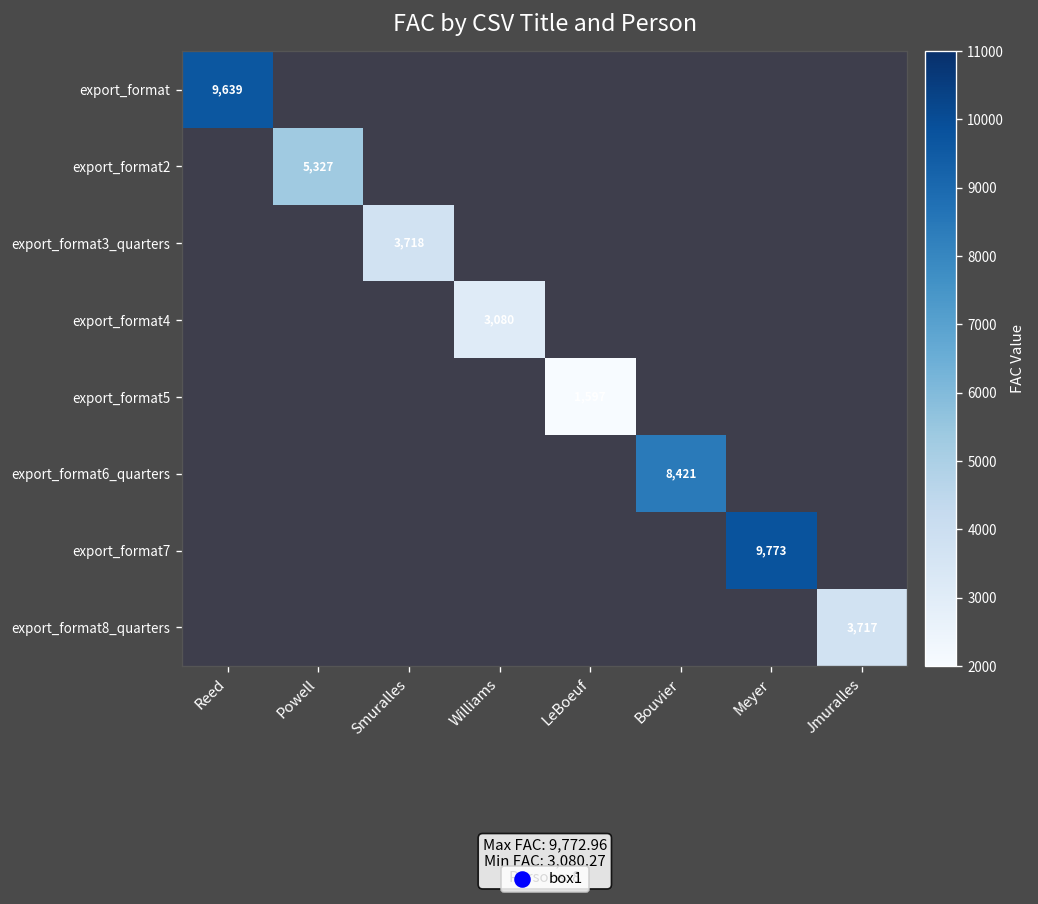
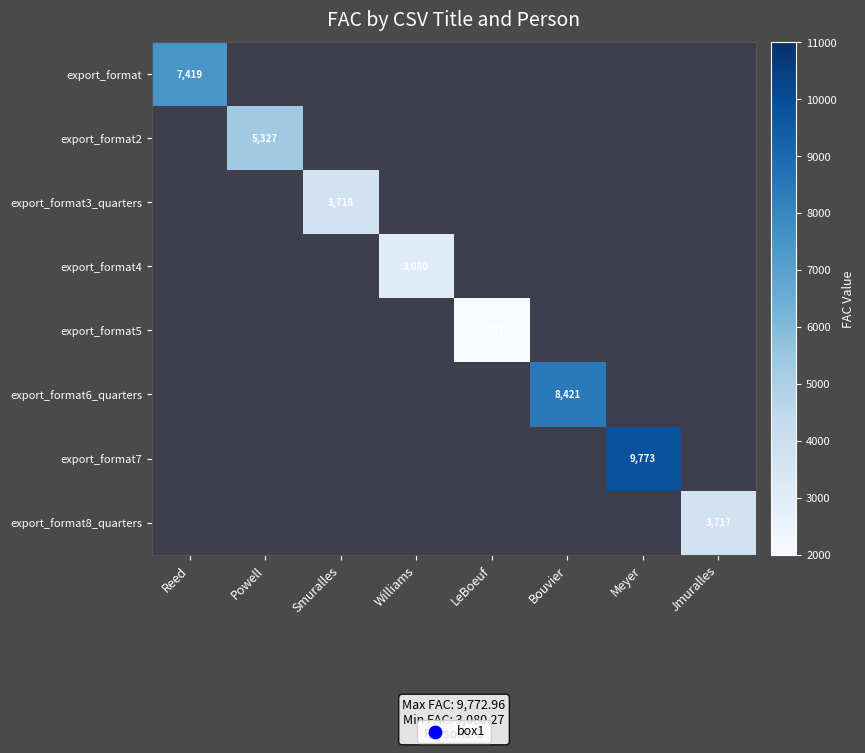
  {
    "export_format": {
-     "Reed": "9,639"
+     "Reed": "7,419"
    },
    "export_format2": {
      "Powell": "5,327"
    },
    "export_format6_quarters": {
      "Bouvier": "8,421"
    },
    "export_format7": {
      "Meyer": "9,773"
    }
  }
